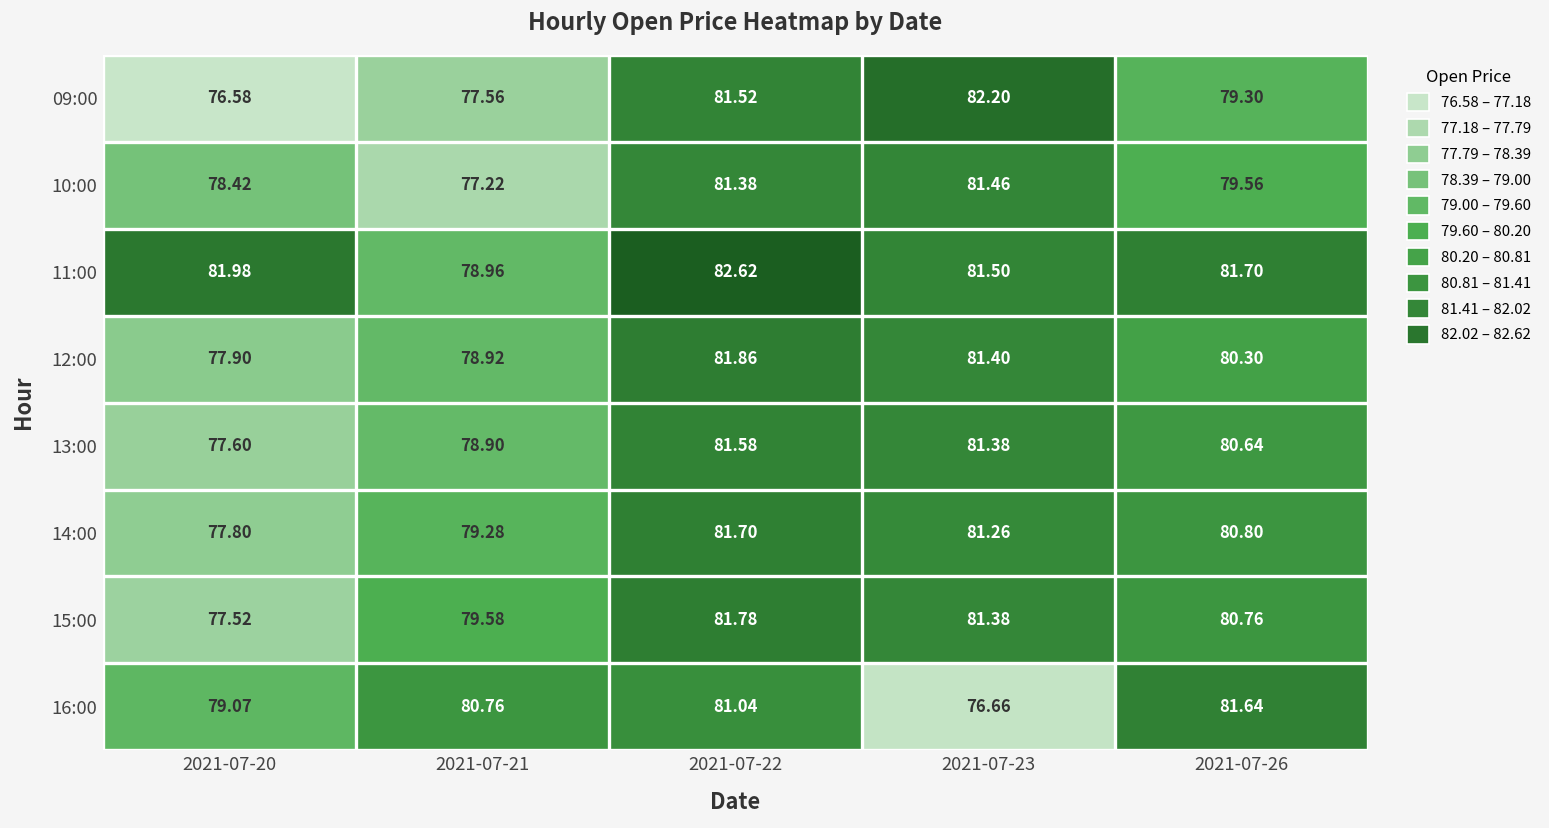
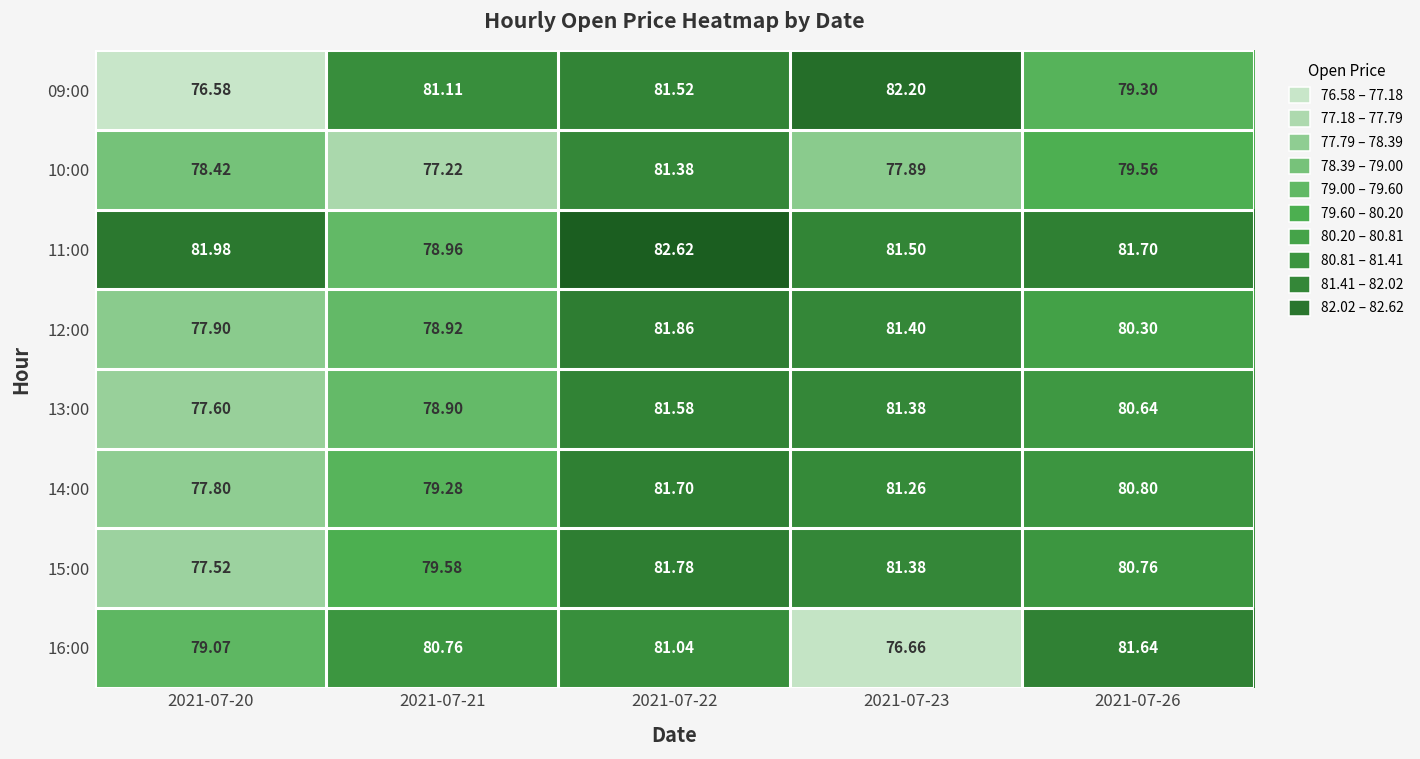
  {
    "09:00": {
      "2021-07-20": 76.58,
-     "2021-07-21": 77.56,
+     "2021-07-21": 81.11,
      "2021-07-22": 81.52,
      "2021-07-23": 82.20,
      "2021-07-26": 79.30
    },
    "10:00": {
      "2021-07-20": 78.42,
      "2021-07-21": 77.22,
      "2021-07-22": 81.38,
-     "2021-07-23": 81.46,
+     "2021-07-23": 77.89,
      "2021-07-26": 79.56
    },
    "11:00": {
      "2021-07-20": 81.98,
      "2021-07-21": 78.96,
      "2021-07-22": 82.62,
      "2021-07-23": 81.50,
      "2021-07-26": 81.70
    },
    "12:00": {
      "2021-07-20": 77.90,
      "2021-07-21": 78.92,
      "2021-07-22": 81.86,
      "2021-07-23": 81.40,
      "2021-07-26": 80.30
    },
    "13:00": {
      "2021-07-20": 77.60,
      "2021-07-21": 78.90,
      "2021-07-22": 81.58,
      "2021-07-23": 81.38,
      "2021-07-26": 80.64
    },
    "14:00": {
      "2021-07-20": 77.80,
      "2021-07-21": 79.28,
      "2021-07-22": 81.70,
      "2021-07-23": 81.26,
      "2021-07-26": 80.80
    },
    "15:00": {
      "2021-07-20": 77.52,
      "2021-07-21": 79.58,
      "2021-07-22": 81.78,
      "2021-07-23": 81.38,
      "2021-07-26": 80.76
    },
    "16:00": {
      "2021-07-20": 79.07,
      "2021-07-21": 80.76,
      "2021-07-22": 81.04,
      "2021-07-23": 76.66,
      "2021-07-26": 81.64
    }
  }
